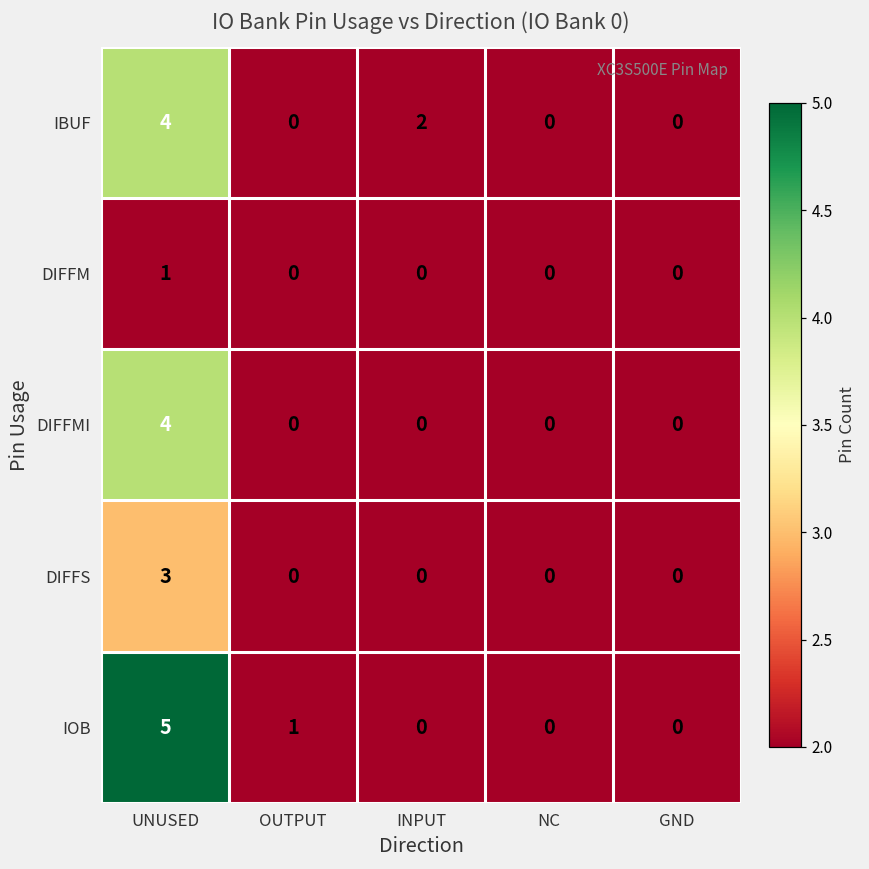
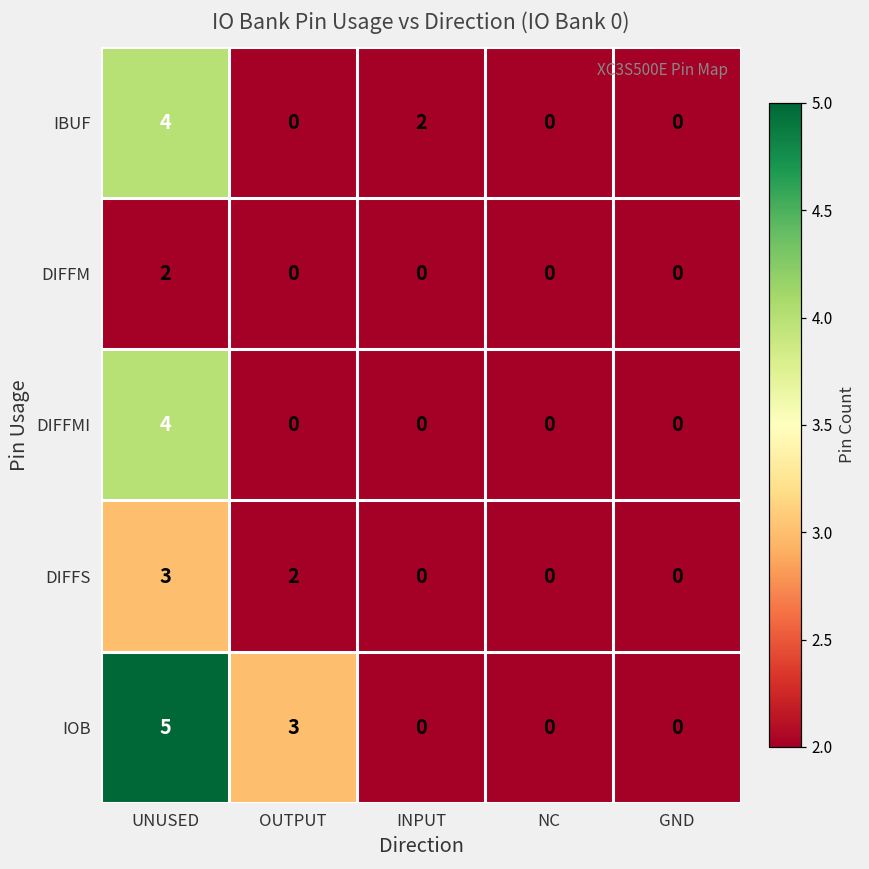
  {
    "IBUF": {
      "UNUSED": 4,
      "OUTPUT": 0,
      "INPUT": 2,
      "NC": 0
    },
    "DIFFM": {
-     "UNUSED": 1,
+     "UNUSED": 2,
      "OUTPUT": 0,
      "INPUT": 0,
      "NC": 0,
      "GND": 0
    },
    "DIFFMI": {
      "UNUSED": 4,
      "OUTPUT": 0,
      "INPUT": 0,
      "NC": 0,
      "GND": 0
    },
    "DIFFS": {
      "UNUSED": 3,
-     "OUTPUT": 0,
+     "OUTPUT": 2,
      "INPUT": 0,
      "NC": 0,
      "GND": 0
    },
    "IOB": {
      "UNUSED": 5,
-     "OUTPUT": 1,
+     "OUTPUT": 3,
      "INPUT": 0,
      "NC": 0,
      "GND": 0
    }
  }
